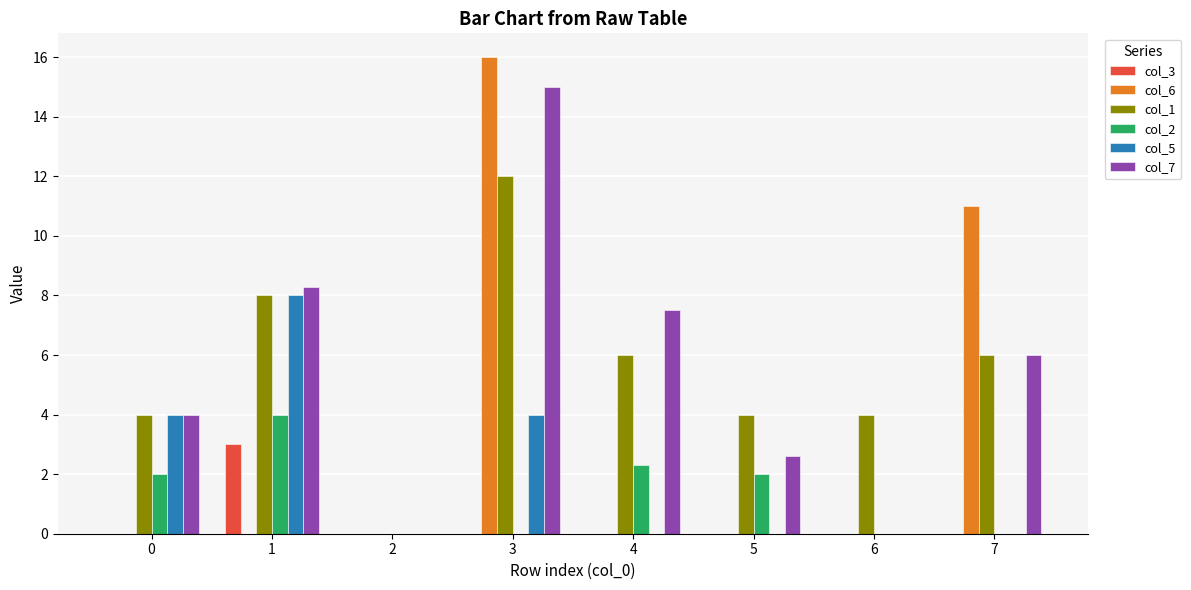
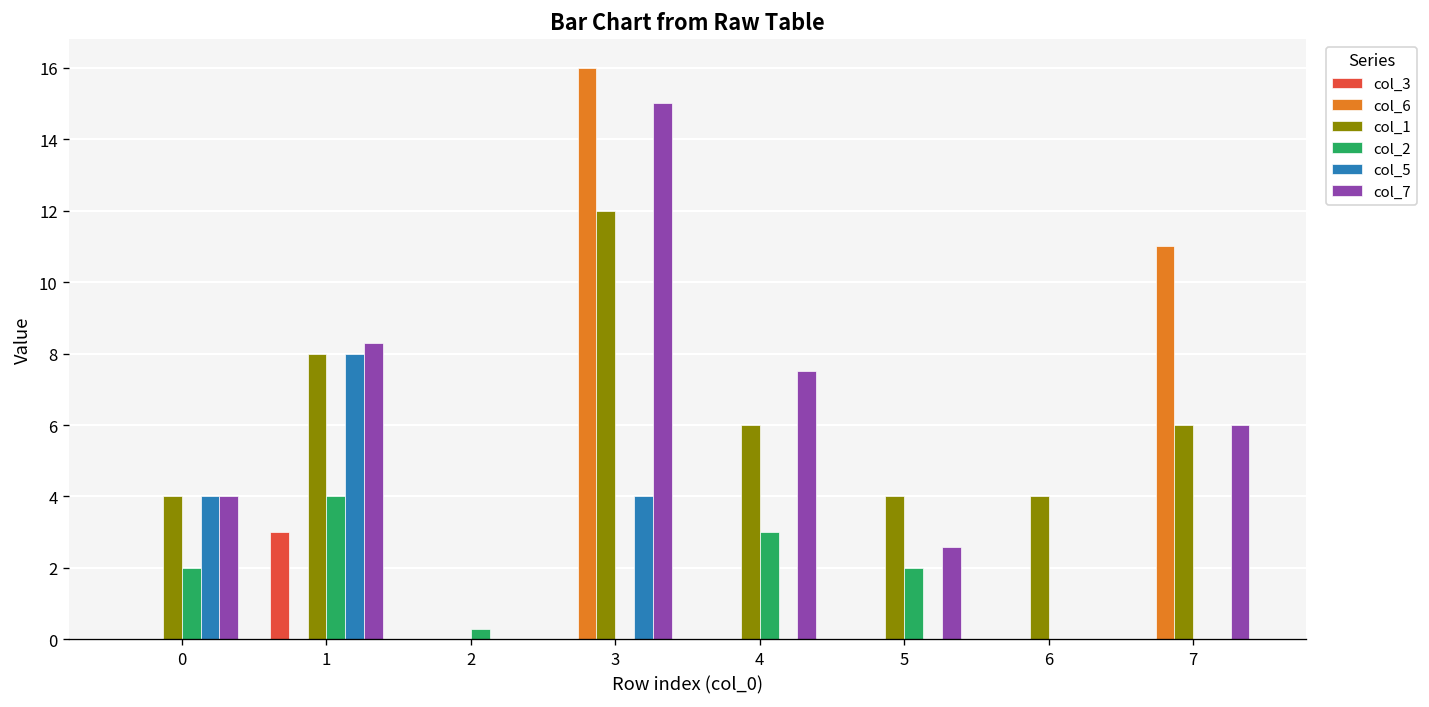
  {
    "col_1": {
      "0": 4.0,
      "1": 8.0,
      "2": 0.0,
      "3": 12.0,
      "4": 6.0,
      "5": 4.0,
      "6": 4.0,
      "7": 6.0
    },
    "col_2": {
      "0": 2.0,
      "1": 4.0,
-     "2": 0.0,
+     "2": 0.3,
      "3": 0.0,
-     "4": 2.3,
+     "4": 3.0,
      "5": 2.0,
      "6": 0.0,
      "7": 0.0
    },
    "col_5": {
      "0": 4.0,
      "1": 8.0,
      "2": 0.0,
      "3": 4.0,
      "4": 0.0,
      "5": 0.0,
      "6": 0.0,
      "7": 0.0
    },
    "col_7": {
      "0": 4.0,
      "1": 8.3,
      "2": 0.0,
      "3": 15.0,
      "4": 7.5,
      "5": 2.6,
      "6": 0.0,
      "7": 6.0
    }
  }
